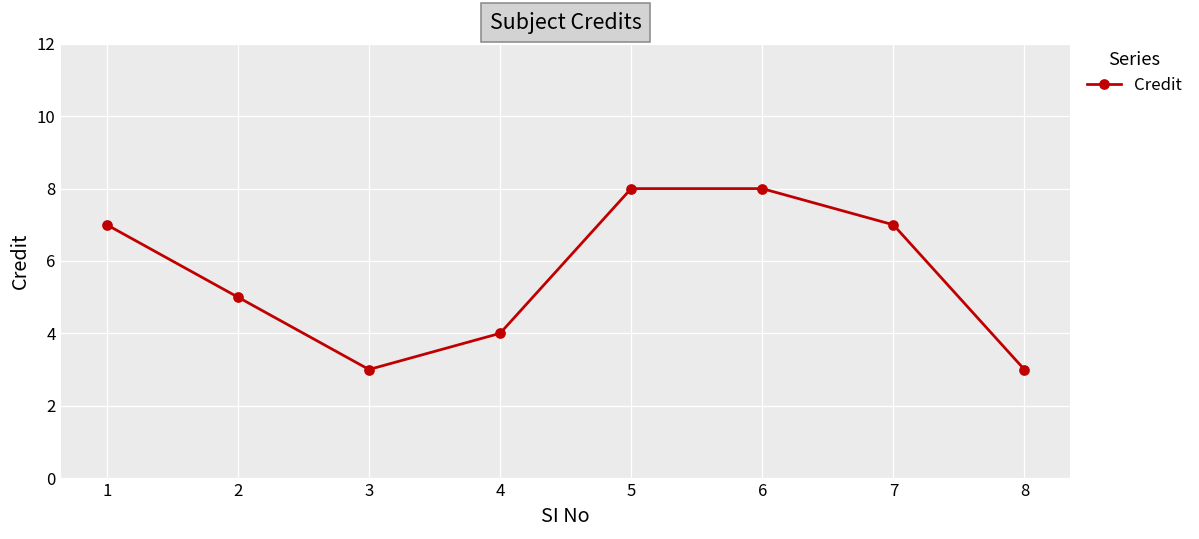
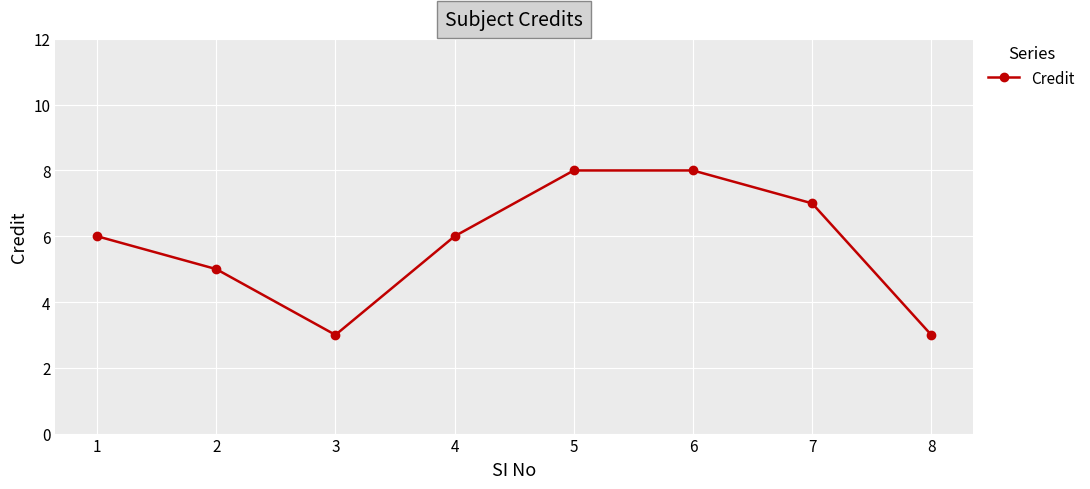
  {
-   "1": 7,
+   "1": 6,
    "2": 5,
    "3": 3,
-   "4": 4,
+   "4": 6,
    "5": 8,
    "6": 8,
    "7": 7,
    "8": 3
  }
